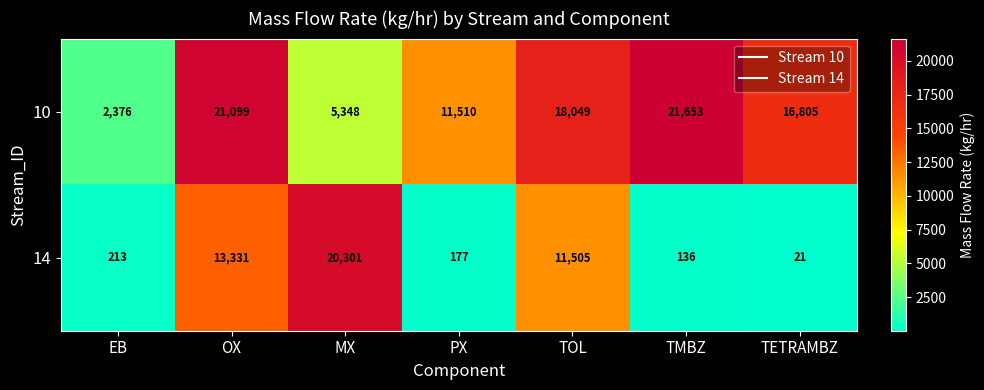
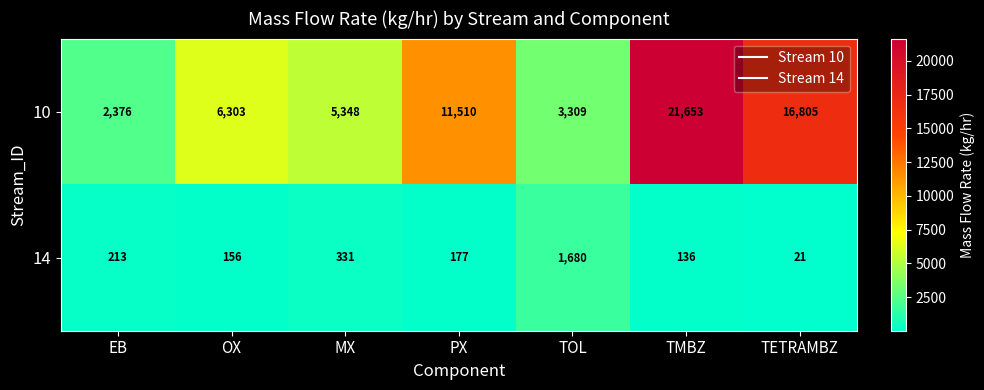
  {
    "10": {
      "EB": "2,376",
-     "OX": "21,099",
+     "OX": "6,303",
      "MX": "5,348",
      "PX": "11,510",
-     "TOL": "18,049",
+     "TOL": "3,309",
      "TMBZ": "21,653",
      "TETRAMBZ": "16,805"
    },
    "14": {
      "EB": "213",
-     "OX": "13,331",
-     "MX": "20,301",
+     "OX": "156",
+     "MX": "331",
      "PX": "177",
-     "TOL": "11,505",
+     "TOL": "1,680",
      "TMBZ": "136",
      "TETRAMBZ": "21"
    }
  }
